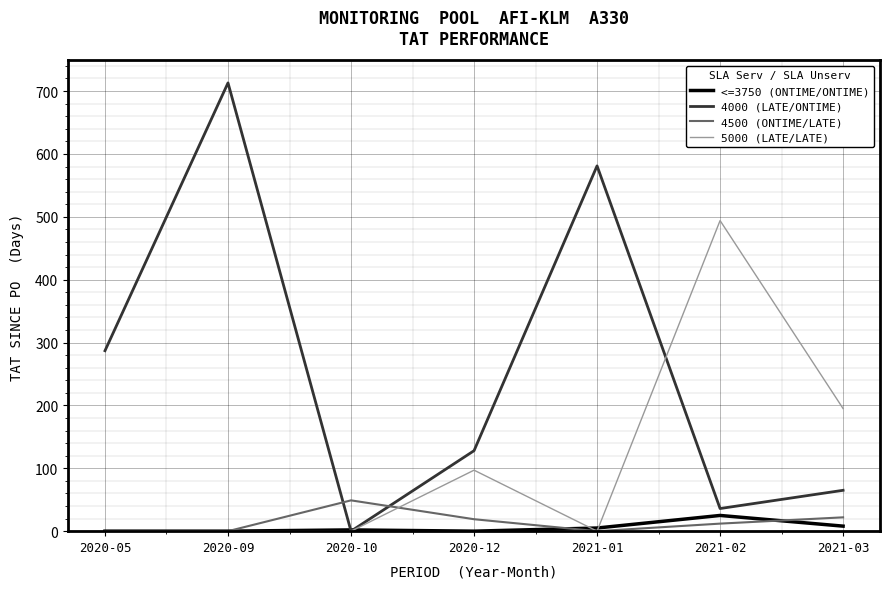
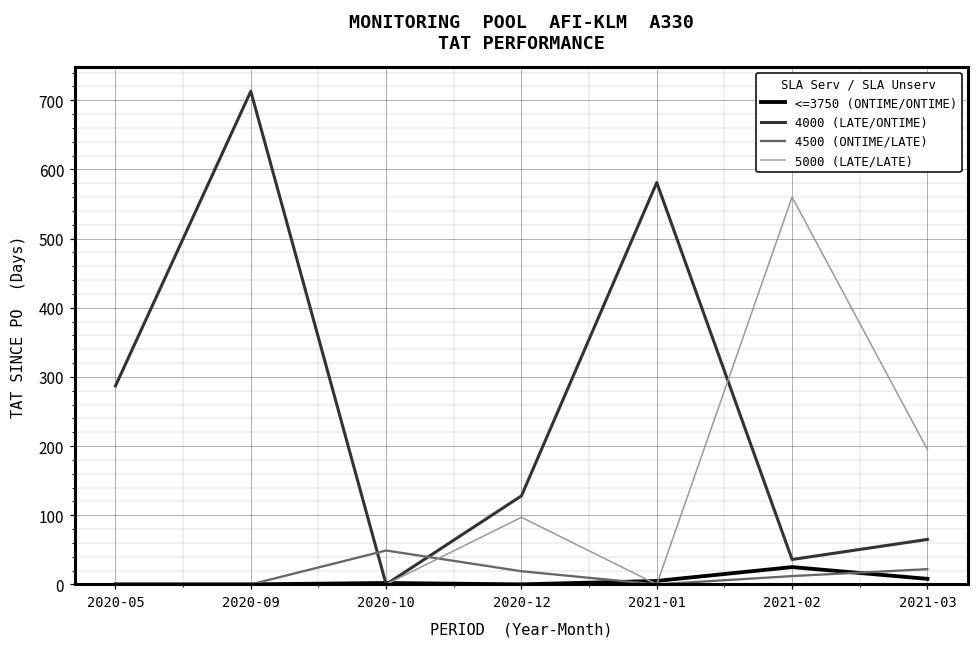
  {
    "<=3750 (ONTIME/ONTIME)": {
      "2020-12": 0,
      "2021-01": 10,
      "2021-02": 30,
      "2021-03": 10
    },
    "4000 (LATE/ONTIME)": {
      "2020-05": 290,
      "2020-09": 710,
      "2020-12": 130,
      "2021-01": 580,
      "2021-02": 40,
      "2021-03": 70
    },
    "4500 (ONTIME/LATE)": {
      "2020-10": 50,
      "2020-12": 20,
      "2021-02": 10,
      "2021-03": 20
    },
    "5000 (LATE/LATE)": {
      "2020-12": 100,
-     "2021-02": 490,
+     "2021-02": 560,
      "2021-03": 200
    }
  }
